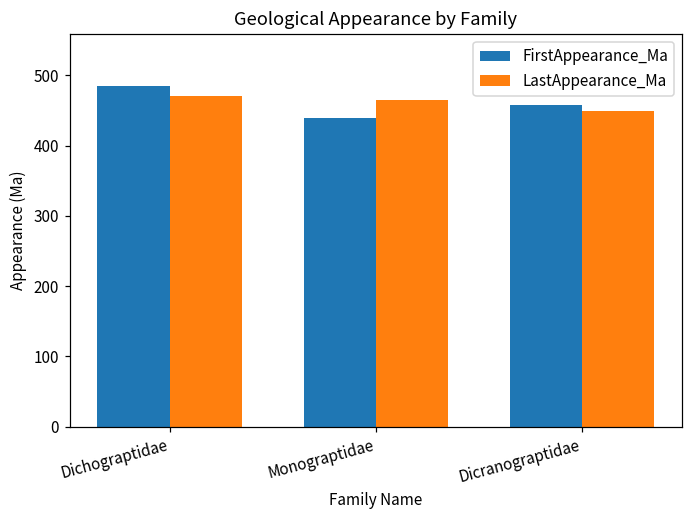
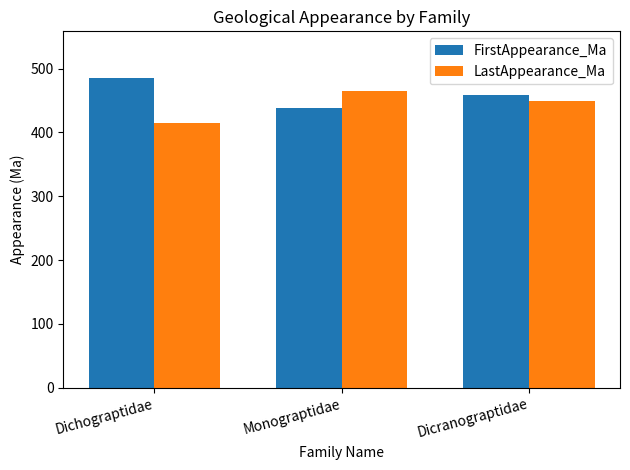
  {
    "FirstAppearance_Ma": {
      "Dichograptidae": 490,
      "Monograptidae": 440,
      "Dicranograptidae": 460
    },
    "LastAppearance_Ma": {
-     "Dichograptidae": 470,
+     "Dichograptidae": 410,
      "Monograptidae": 470,
      "Dicranograptidae": 450
    }
  }
